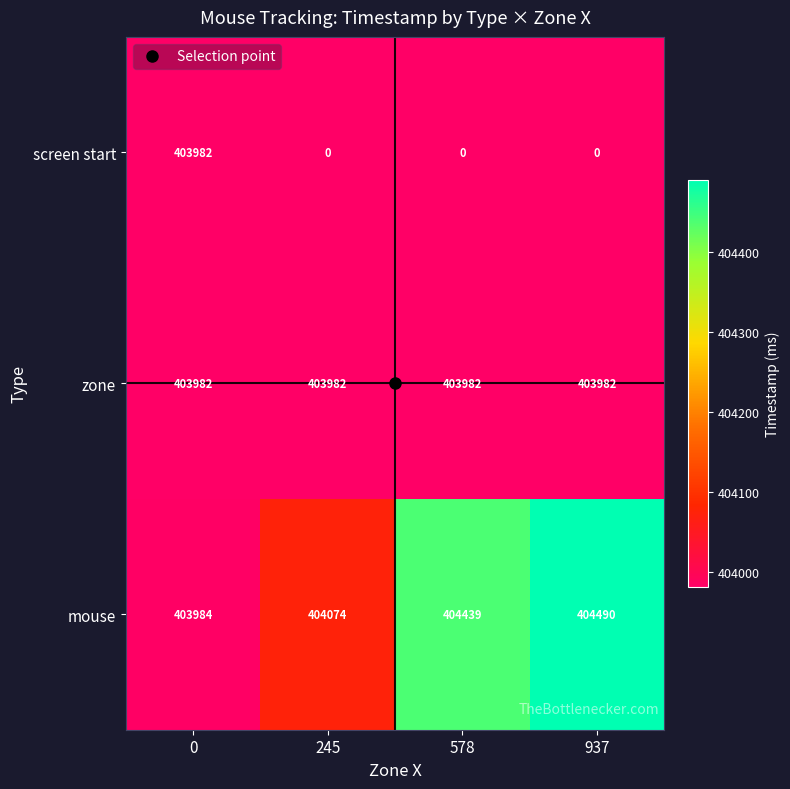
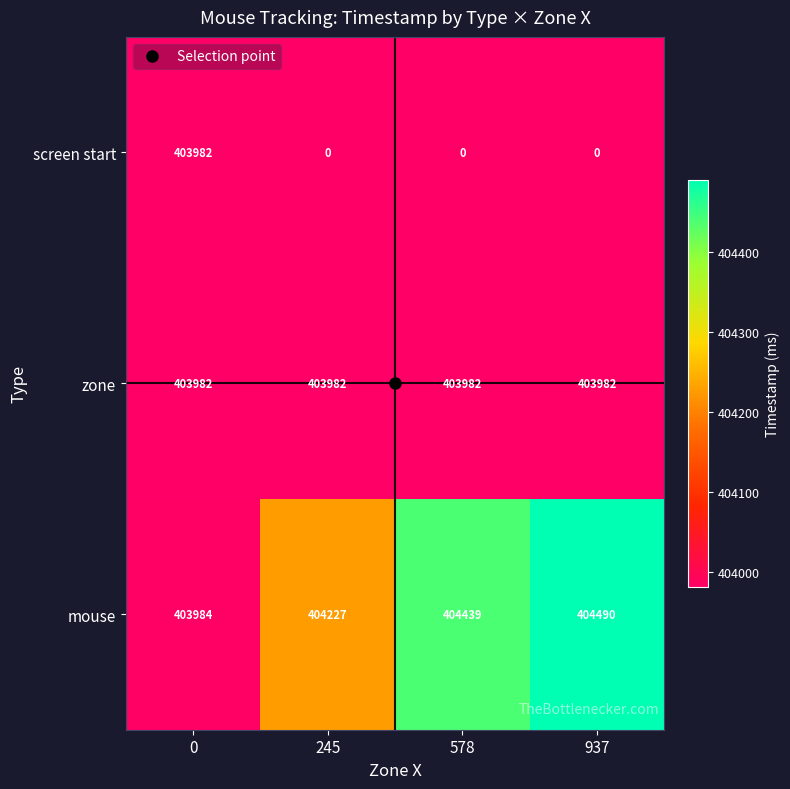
  {
    "screen start": {
      "0": 403982,
      "245": 0,
      "578": 0,
      "937": 0
    },
    "zone": {
      "0": 403982,
      "245": 403982,
      "578": 403982,
      "937": 403982
    },
    "mouse": {
      "0": 403984,
-     "245": 404074,
+     "245": 404227,
      "578": 404439
    }
  }
